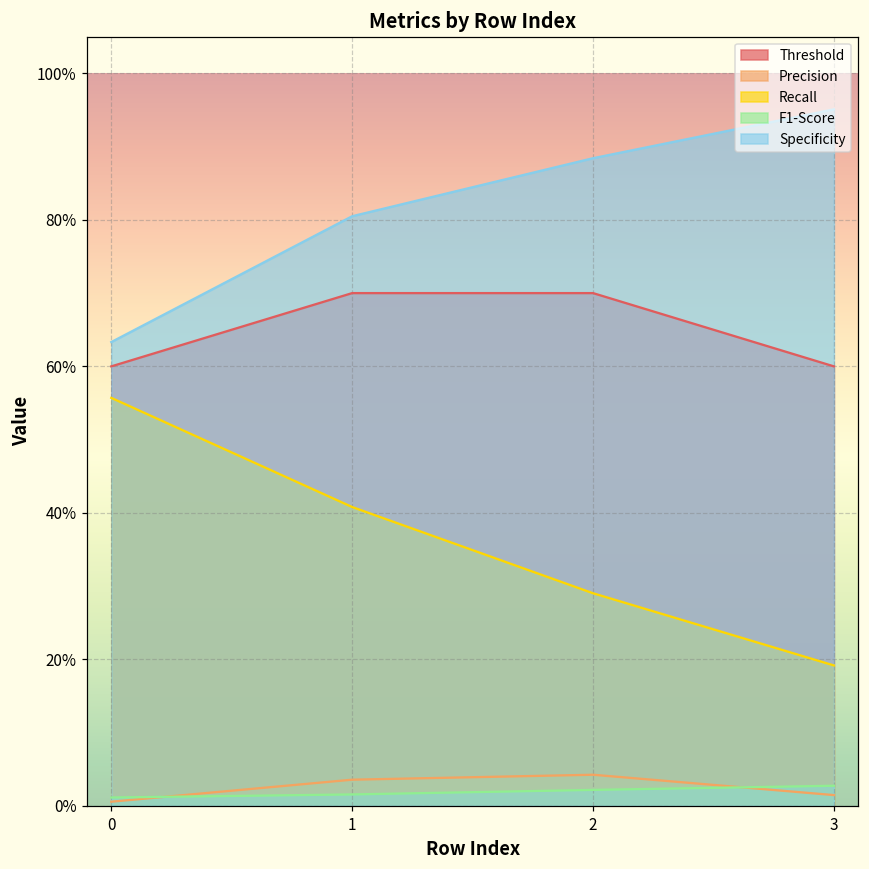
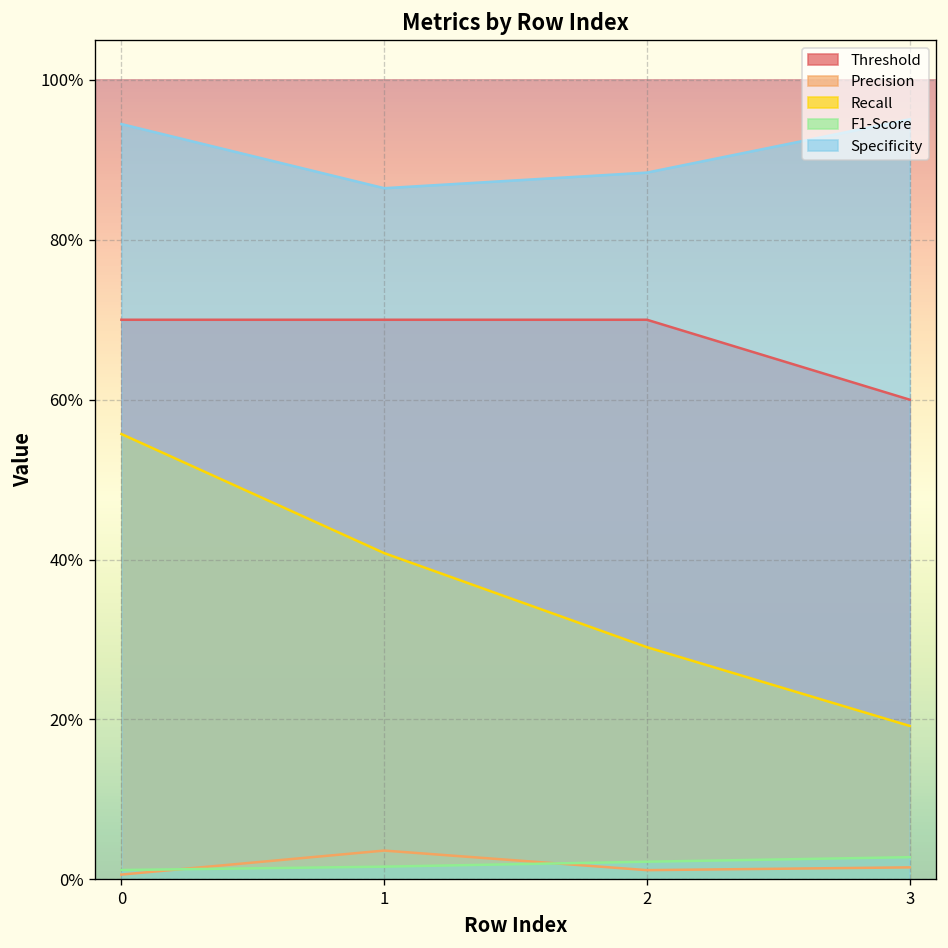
  {
    "Threshold": {
-     "0": "60%",
+     "0": "70%",
      "1": "70%",
      "2": "70%",
      "3": "60%"
    },
    "Precision": {
      "0": "1%",
      "1": "4%",
-     "2": "4%",
+     "2": "1%",
      "3": "1%"
    },
    "Recall": {
      "0": "56%",
      "1": "41%",
      "2": "29%",
      "3": "19%"
    },
    "F1-Score": {
      "0": "1%",
      "1": "2%",
      "2": "2%",
      "3": "3%"
    },
    "Specificity": {
-     "0": "63%",
-     "1": "80%",
+     "0": "94%",
+     "1": "86%",
      "2": "88%"
    }
  }
